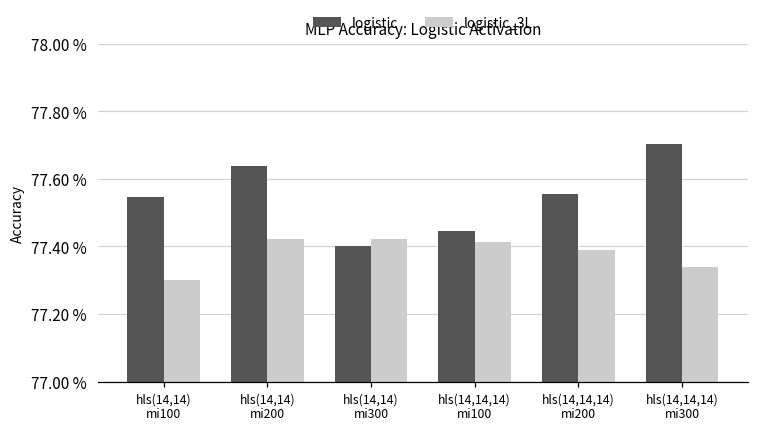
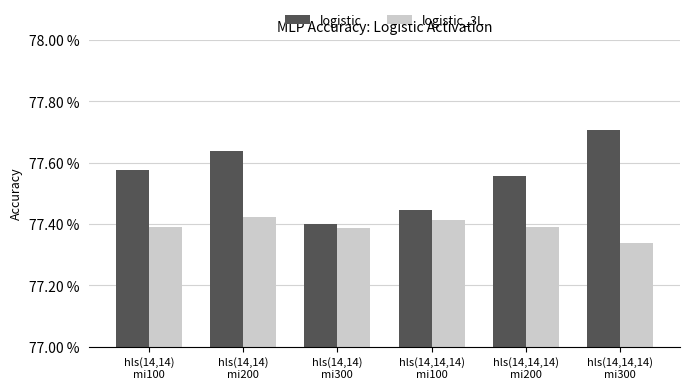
  {
    "logistic": {
-     "hls(14,14) mi100": "77.54 %",
+     "hls(14,14) mi100": "77.58 %",
      "hls(14,14) mi200": "77.64 %",
      "hls(14,14) mi300": "77.40 %",
      "hls(14,14,14) mi100": "77.45 %",
      "hls(14,14,14) mi200": "77.56 %",
      "hls(14,14,14) mi300": "77.70 %"
    },
    "logistic_3L": {
-     "hls(14,14) mi100": "77.30 %",
+     "hls(14,14) mi100": "77.39 %",
      "hls(14,14) mi200": "77.42 %",
-     "hls(14,14) mi300": "77.42 %",
+     "hls(14,14) mi300": "77.39 %",
      "hls(14,14,14) mi100": "77.41 %",
      "hls(14,14,14) mi200": "77.39 %",
      "hls(14,14,14) mi300": "77.34 %"
    }
  }
